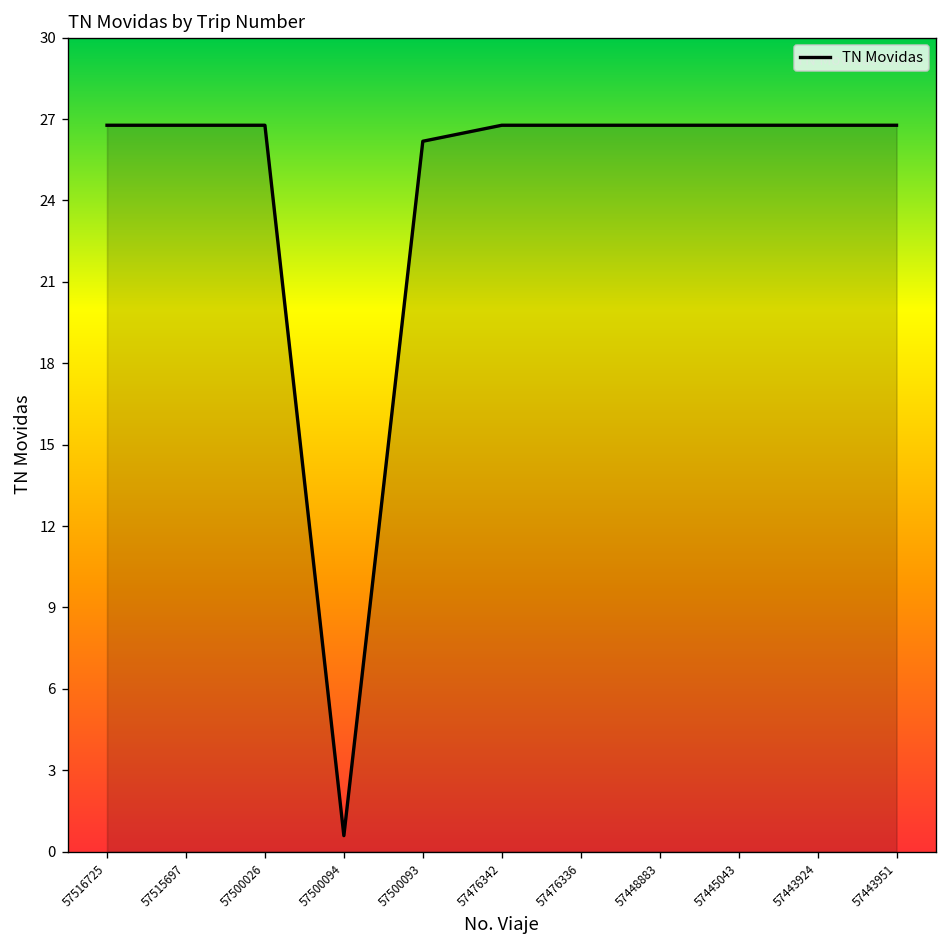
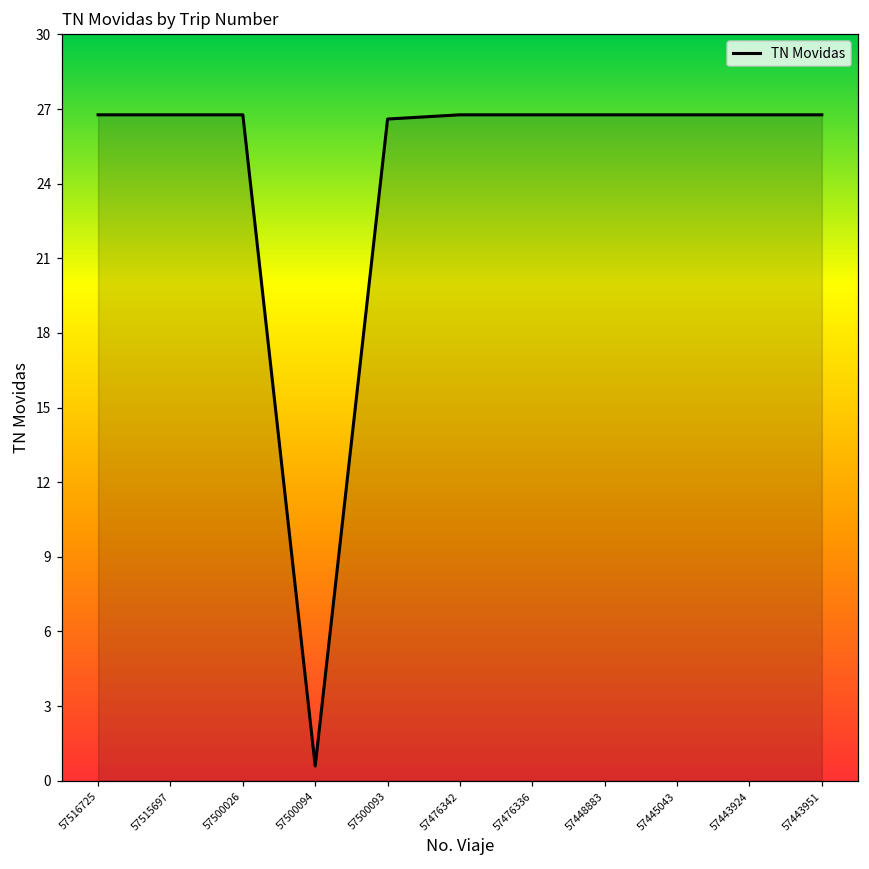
  {
    "57516725": 26.8,
    "57515697": 26.8,
    "57500026": 26.8,
    "57500094": 0.6,
-   "57500093": 26.2,
+   "57500093": 26.6,
    "57476342": 26.8,
    "57476336": 26.8,
    "57448883": 26.8,
    "57445043": 26.8,
    "57443924": 26.8,
    "57443951": 26.8
  }
